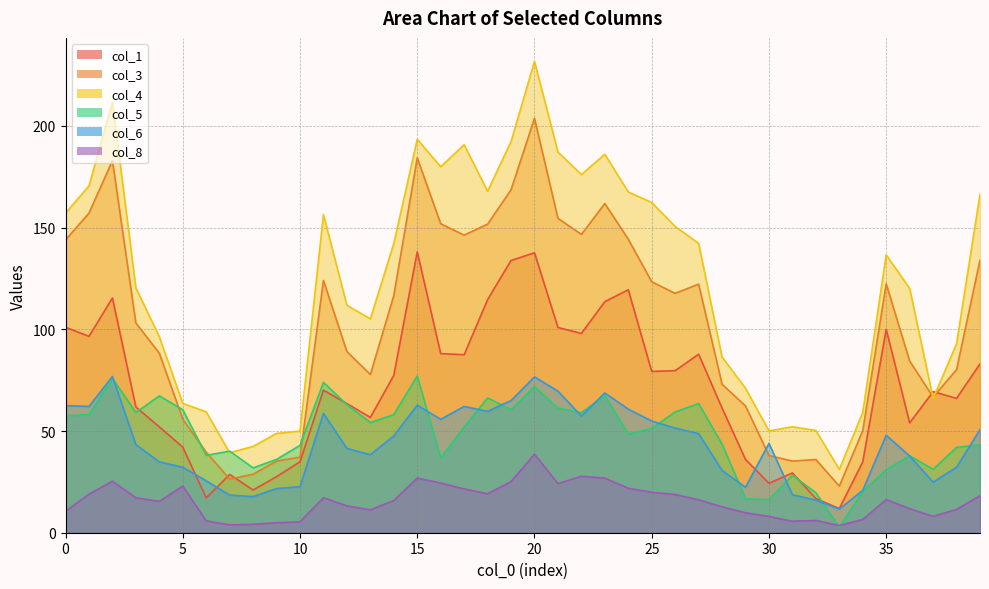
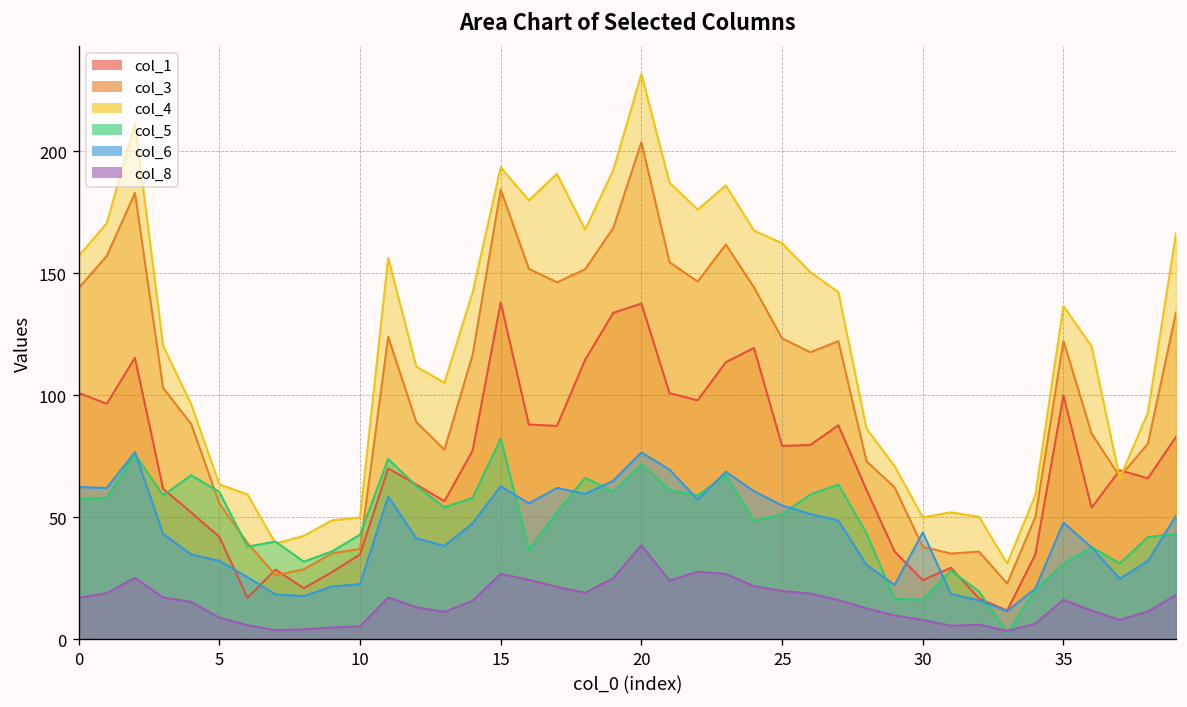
  {
    "col_5": {
      "0": 58,
      "5": 61,
      "10": 43,
-     "15": 77,
+     "15": 82,
      "20": 72,
      "25": 51,
      "30": 16,
      "35": 31
    },
    "col_6": {
      "0": 62,
      "5": 32,
      "10": 23,
      "15": 63,
      "20": 77,
      "25": 55,
      "30": 44,
      "35": 48
    },
    "col_8": {
-     "0": 11,
-     "5": 23,
+     "0": 17,
+     "5": 9,
      "10": 5,
      "15": 27,
      "20": 39,
      "25": 20,
      "30": 8,
      "35": 16
    }
  }
